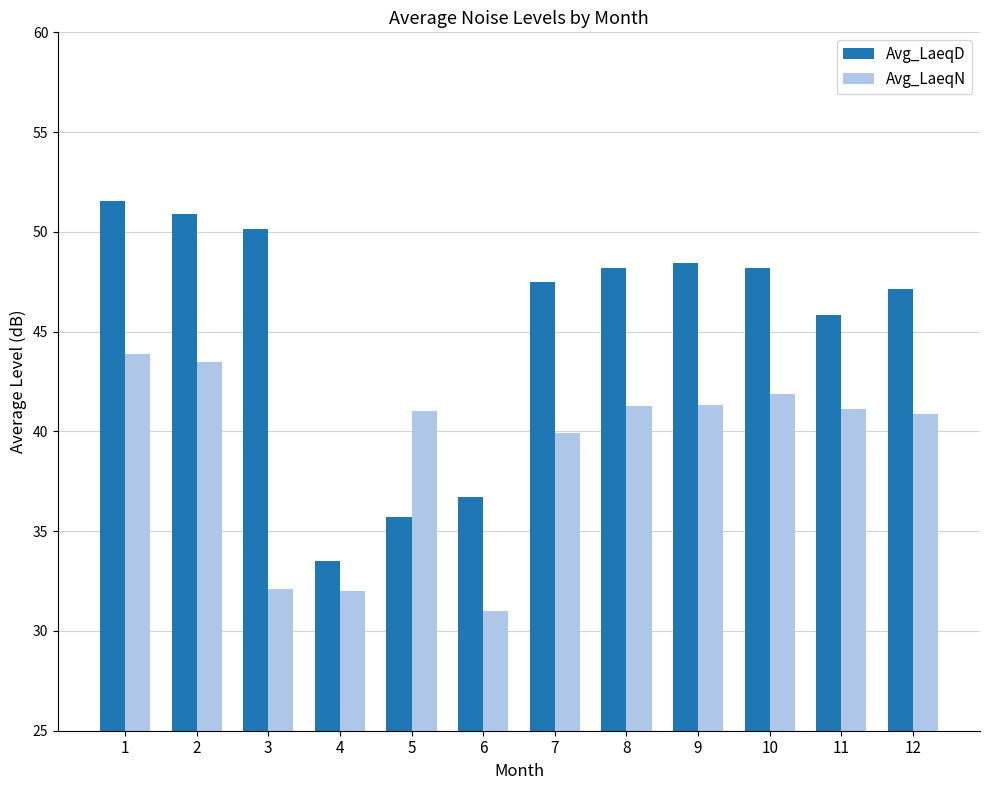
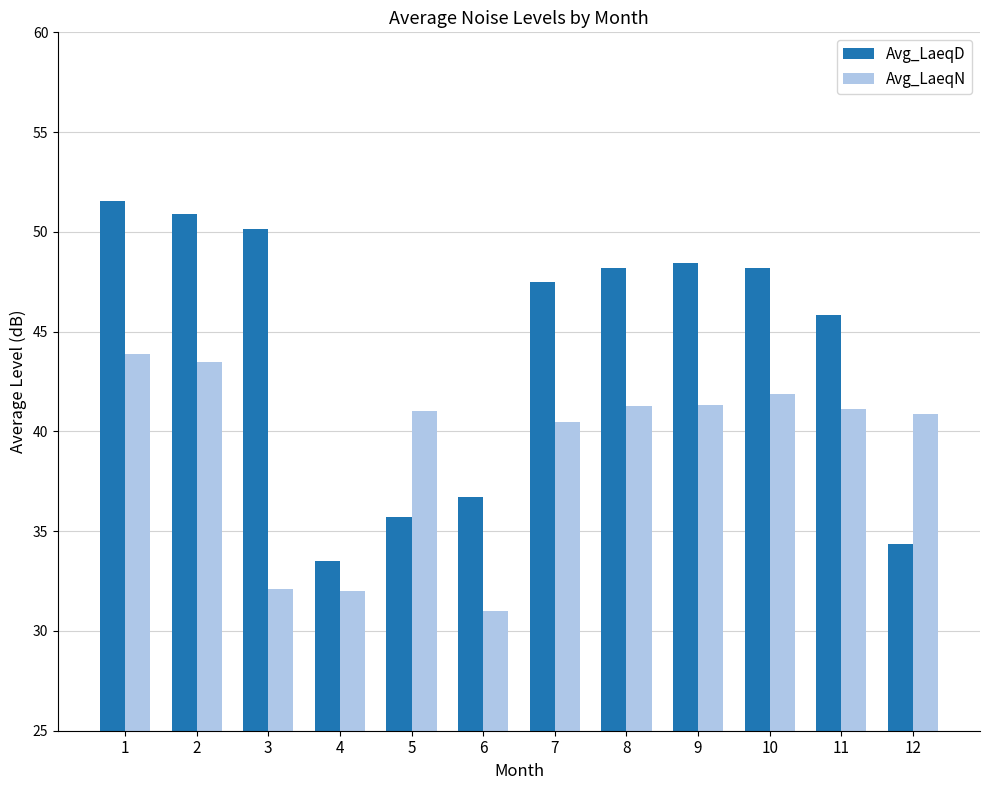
  {
    "Avg_LaeqD": {
      "1": 51.5,
      "2": 50.9,
      "3": 50.2,
      "4": 33.5,
      "5": 35.7,
      "6": 36.7,
      "7": 47.5,
      "8": 48.2,
      "9": 48.4,
      "10": 48.2,
      "11": 45.8,
-     "12": 47.1
+     "12": 34.3
    },
    "Avg_LaeqN": {
      "1": 43.9,
      "2": 43.5,
      "3": 32.1,
      "4": 32.0,
      "5": 41.0,
      "6": 31.0,
-     "7": 39.9,
+     "7": 40.5,
      "8": 41.3,
      "9": 41.3,
      "10": 41.9,
      "11": 41.1,
      "12": 40.9
    }
  }
